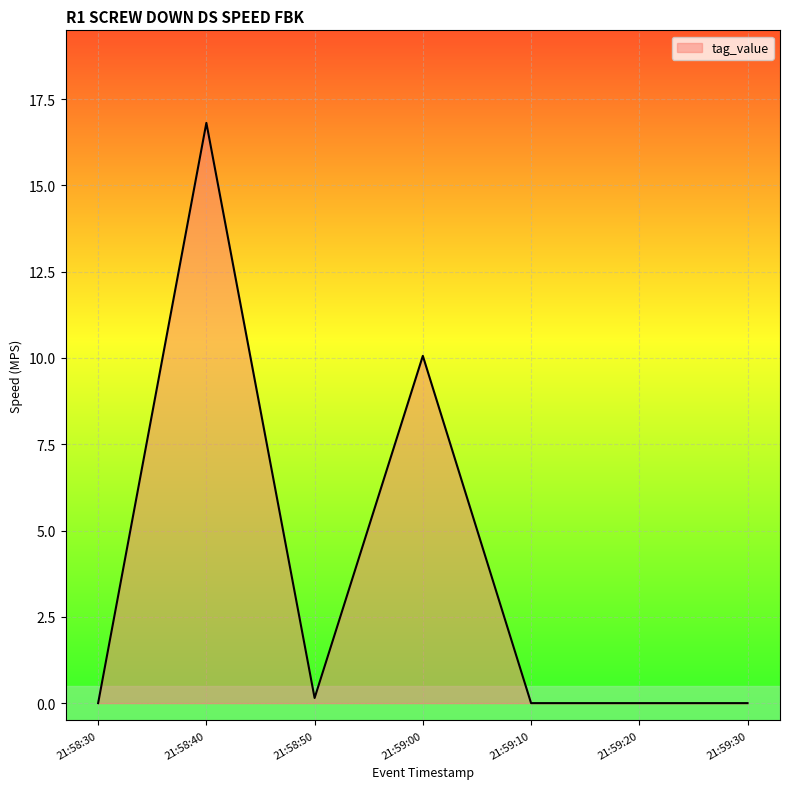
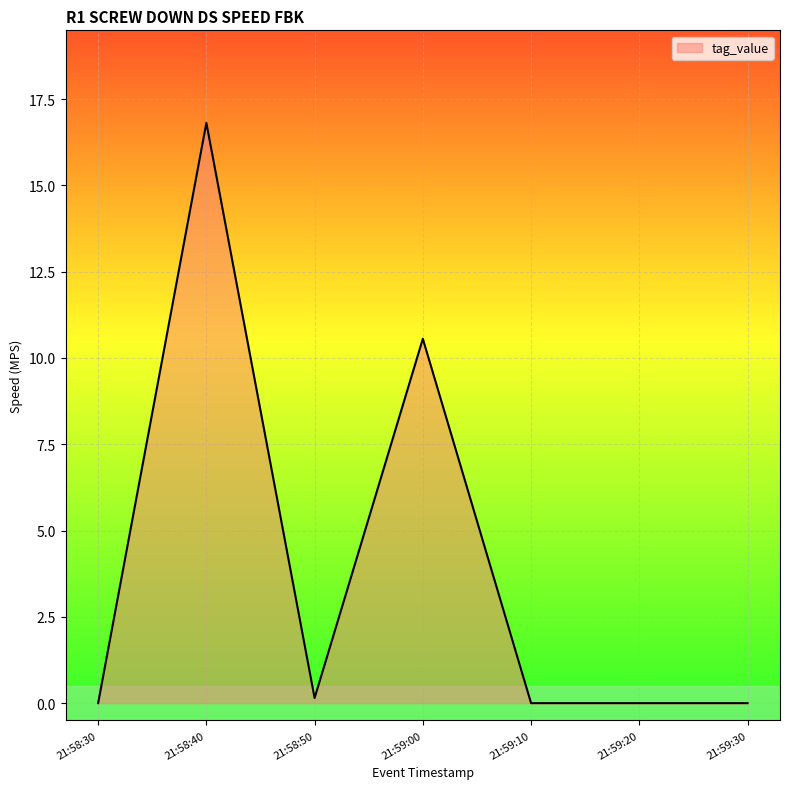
  {
    "21:58:40": 16.8,
-   "21:59:00": 10.1
+   "21:59:00": 10.6
  }
